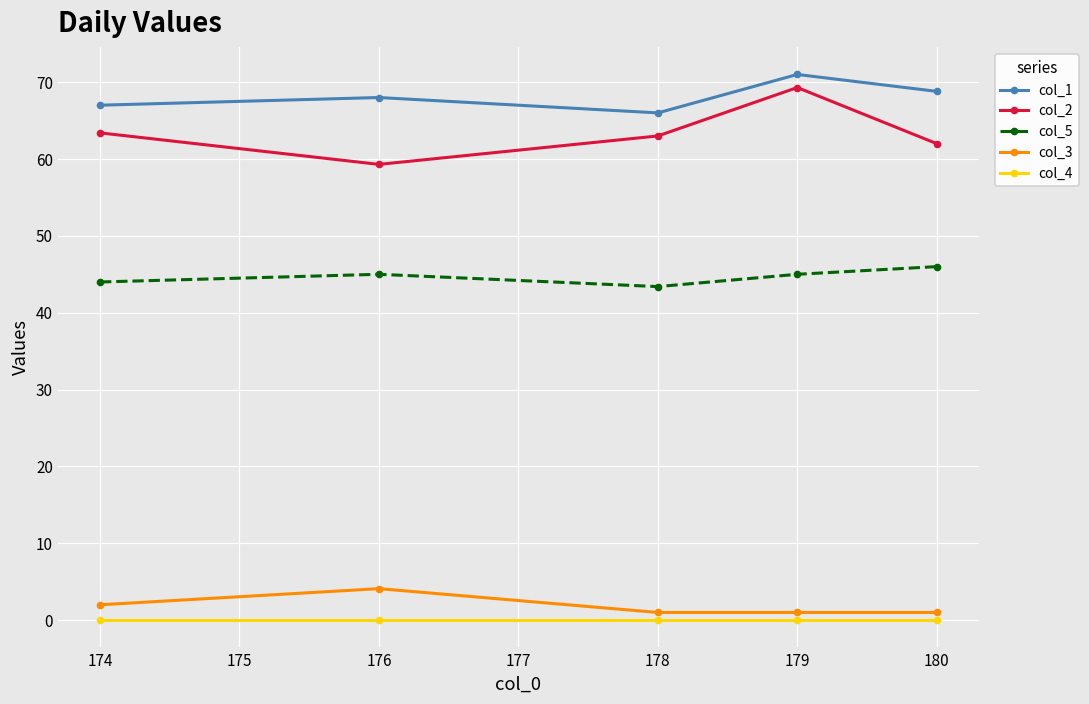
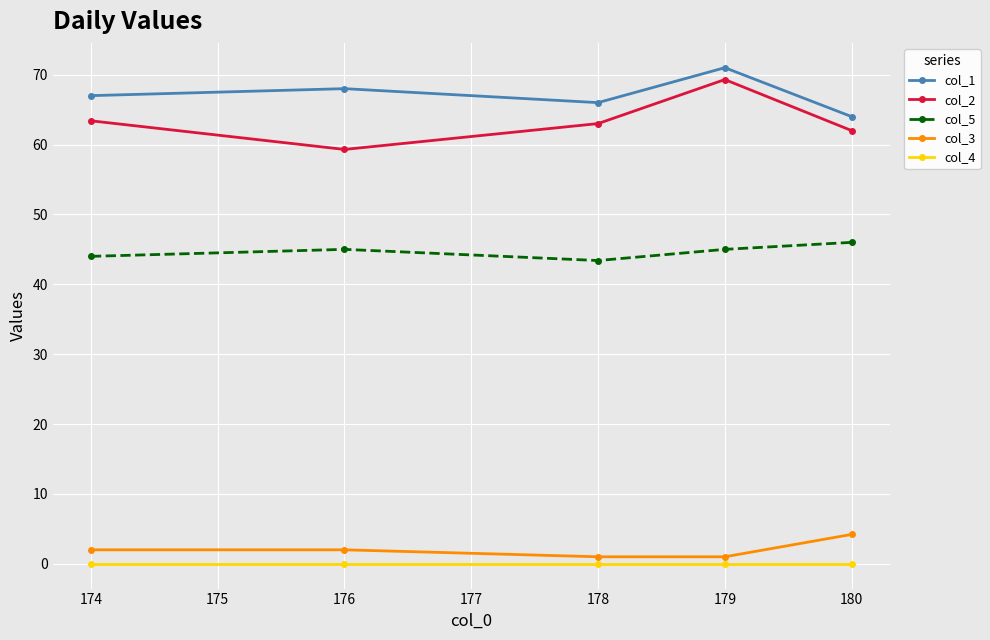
  {
    "col_1": {
      "174": 67,
      "176": 68,
      "178": 66,
      "179": 71,
-     "180": 69
+     "180": 64
    },
    "col_2": {
      "174": 63,
      "176": 59,
      "178": 63,
      "179": 69,
      "180": 62
    },
    "col_5": {
      "174": 44,
      "176": 45,
      "178": 43,
      "179": 45,
      "180": 46
    },
    "col_3": {
      "174": 2,
-     "176": 4,
+     "176": 2,
      "178": 1,
      "179": 1,
-     "180": 1
+     "180": 4
    },
    "col_4": {
      "174": 0,
      "176": 0,
      "178": 0,
      "179": 0,
      "180": 0
    }
  }
